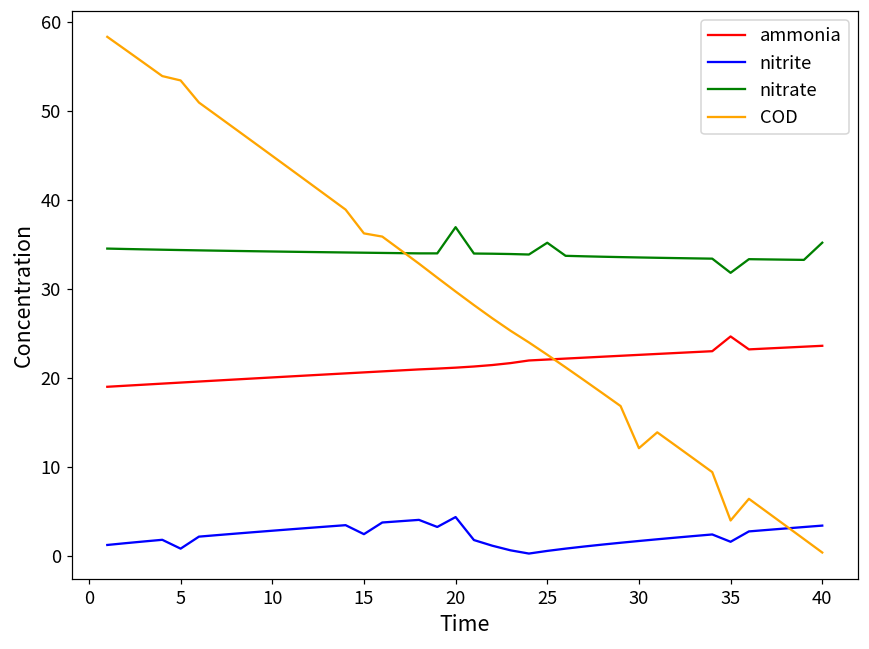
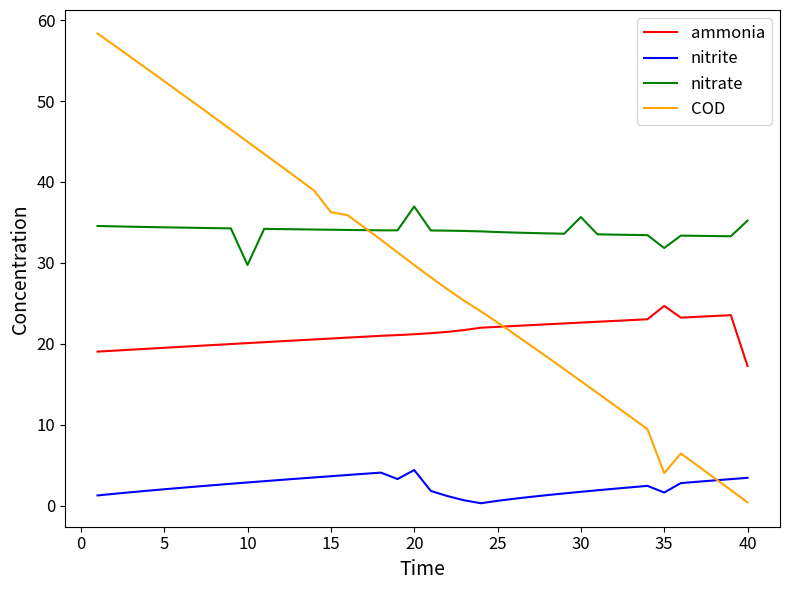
  {
    "ammonia": {
      "5": 20,
      "10": 20,
      "15": 21,
      "20": 21,
      "25": 22,
      "30": 23,
      "35": 25,
-     "40": 24
+     "40": 17
    },
    "nitrite": {
-     "5": 1,
+     "5": 2,
      "10": 3,
-     "15": 2,
+     "15": 4,
      "20": 4,
      "25": 1,
      "30": 2,
      "35": 2,
      "40": 3
    },
    "nitrate": {
      "5": 34,
-     "10": 34,
+     "10": 30,
      "15": 34,
      "20": 37,
-     "25": 35,
-     "30": 34,
+     "25": 34,
+     "30": 36,
      "35": 32,
      "40": 35
    },
    "COD": {
-     "5": 53,
+     "5": 52,
      "10": 45,
      "15": 36,
      "20": 30,
      "25": 23,
-     "30": 12,
+     "30": 15,
      "35": 4,
      "40": 0
    }
  }
